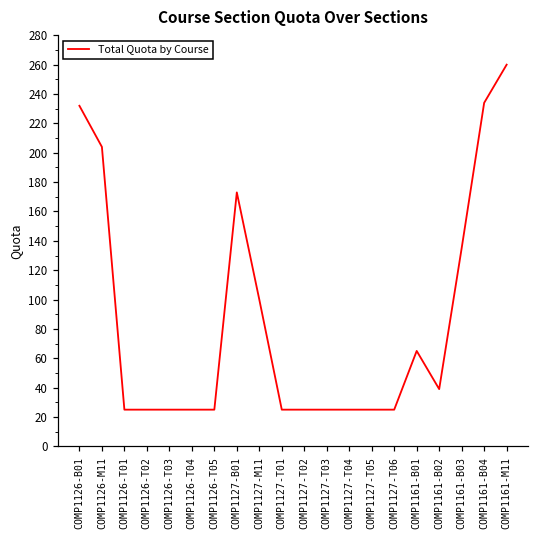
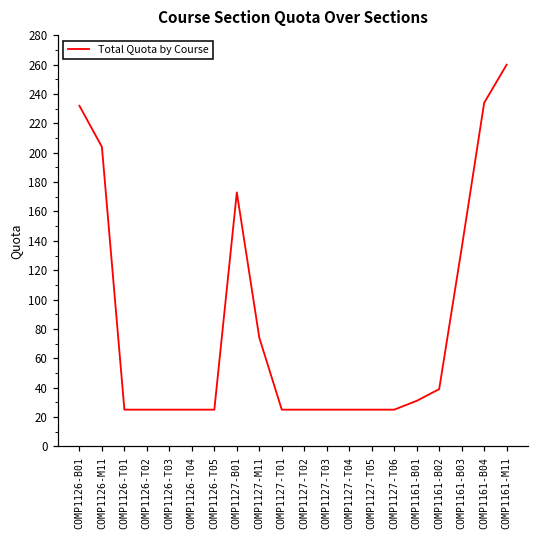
  {
    "COMP1126-B01": 232,
    "COMP1126-M11": 204,
    "COMP1126-T01": 25,
    "COMP1126-T02": 25,
    "COMP1126-T03": 25,
    "COMP1126-T04": 25,
    "COMP1126-T05": 25,
    "COMP1127-B01": 173,
-   "COMP1127-M11": 100,
+   "COMP1127-M11": 74,
    "COMP1127-T01": 25,
    "COMP1127-T02": 25,
    "COMP1127-T03": 25,
    "COMP1127-T04": 25,
    "COMP1127-T05": 25,
    "COMP1127-T06": 25,
-   "COMP1161-B01": 65,
+   "COMP1161-B01": 31,
    "COMP1161-B02": 39,
    "COMP1161-B03": 135,
    "COMP1161-B04": 234,
    "COMP1161-M11": 260
  }
